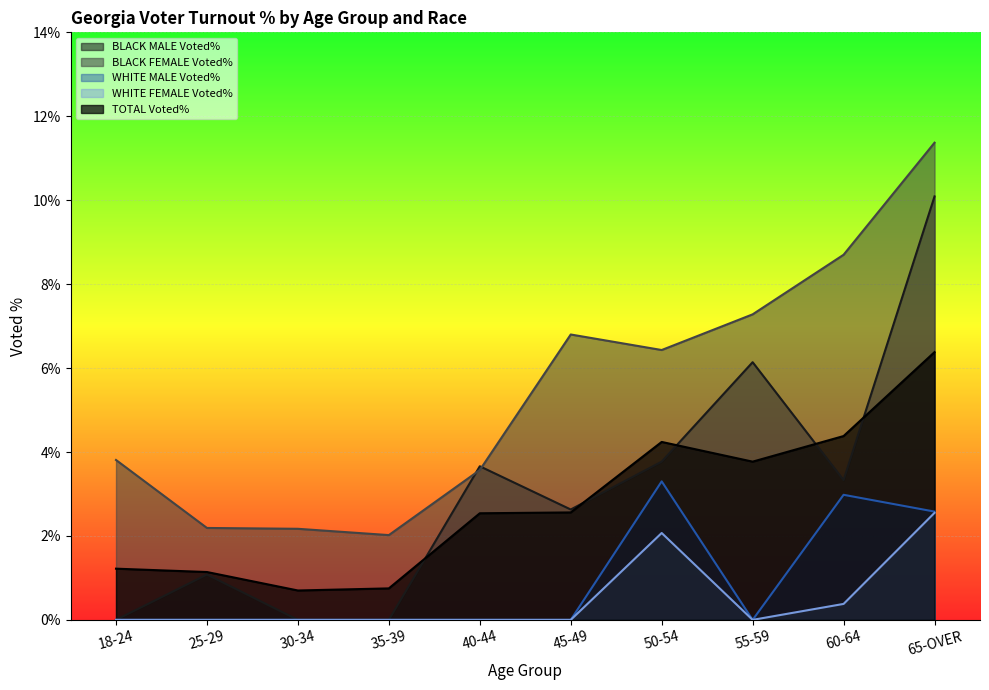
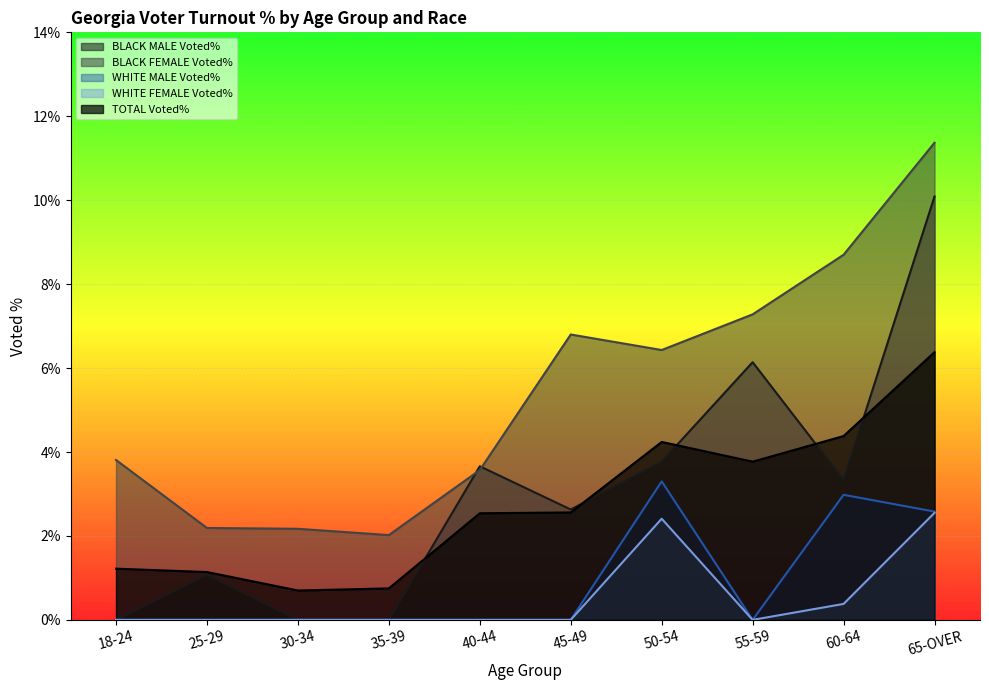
  {
    "WHITE MALE Voted%": {
      "50-54": "3.3%",
      "60-64": "3.0%"
    },
    "WHITE FEMALE Voted%": {
-     "50-54": "2.1%",
+     "50-54": "2.4%",
      "60-64": "0.4%"
    }
  }
